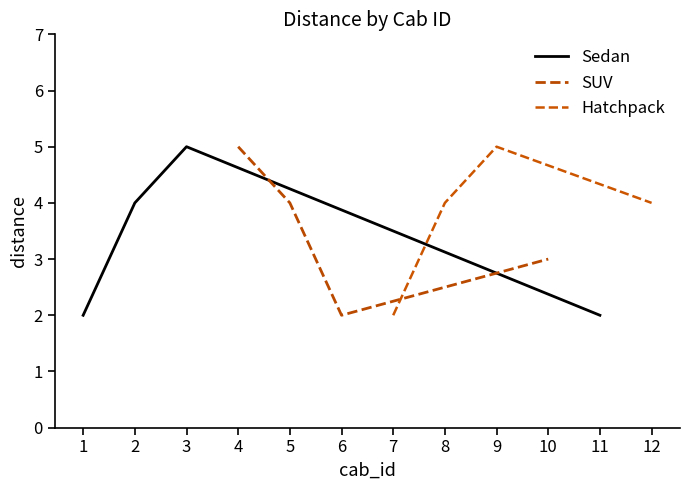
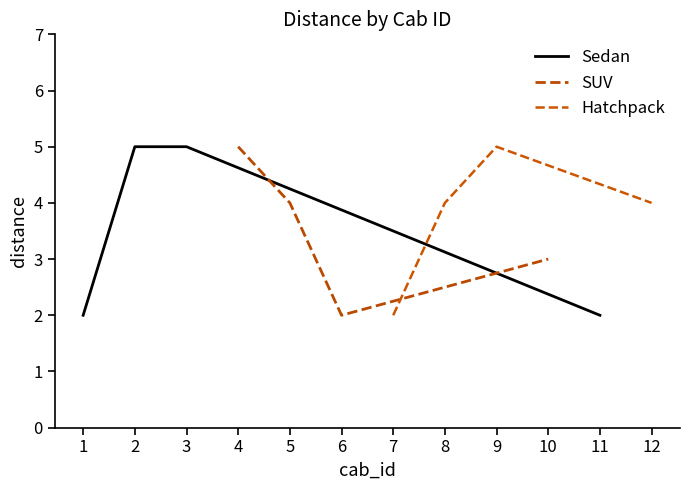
  {
    "Sedan": {
      "1": 2,
-     "2": 4,
+     "2": 5,
      "3": 5,
      "11": 2
    }
  }
